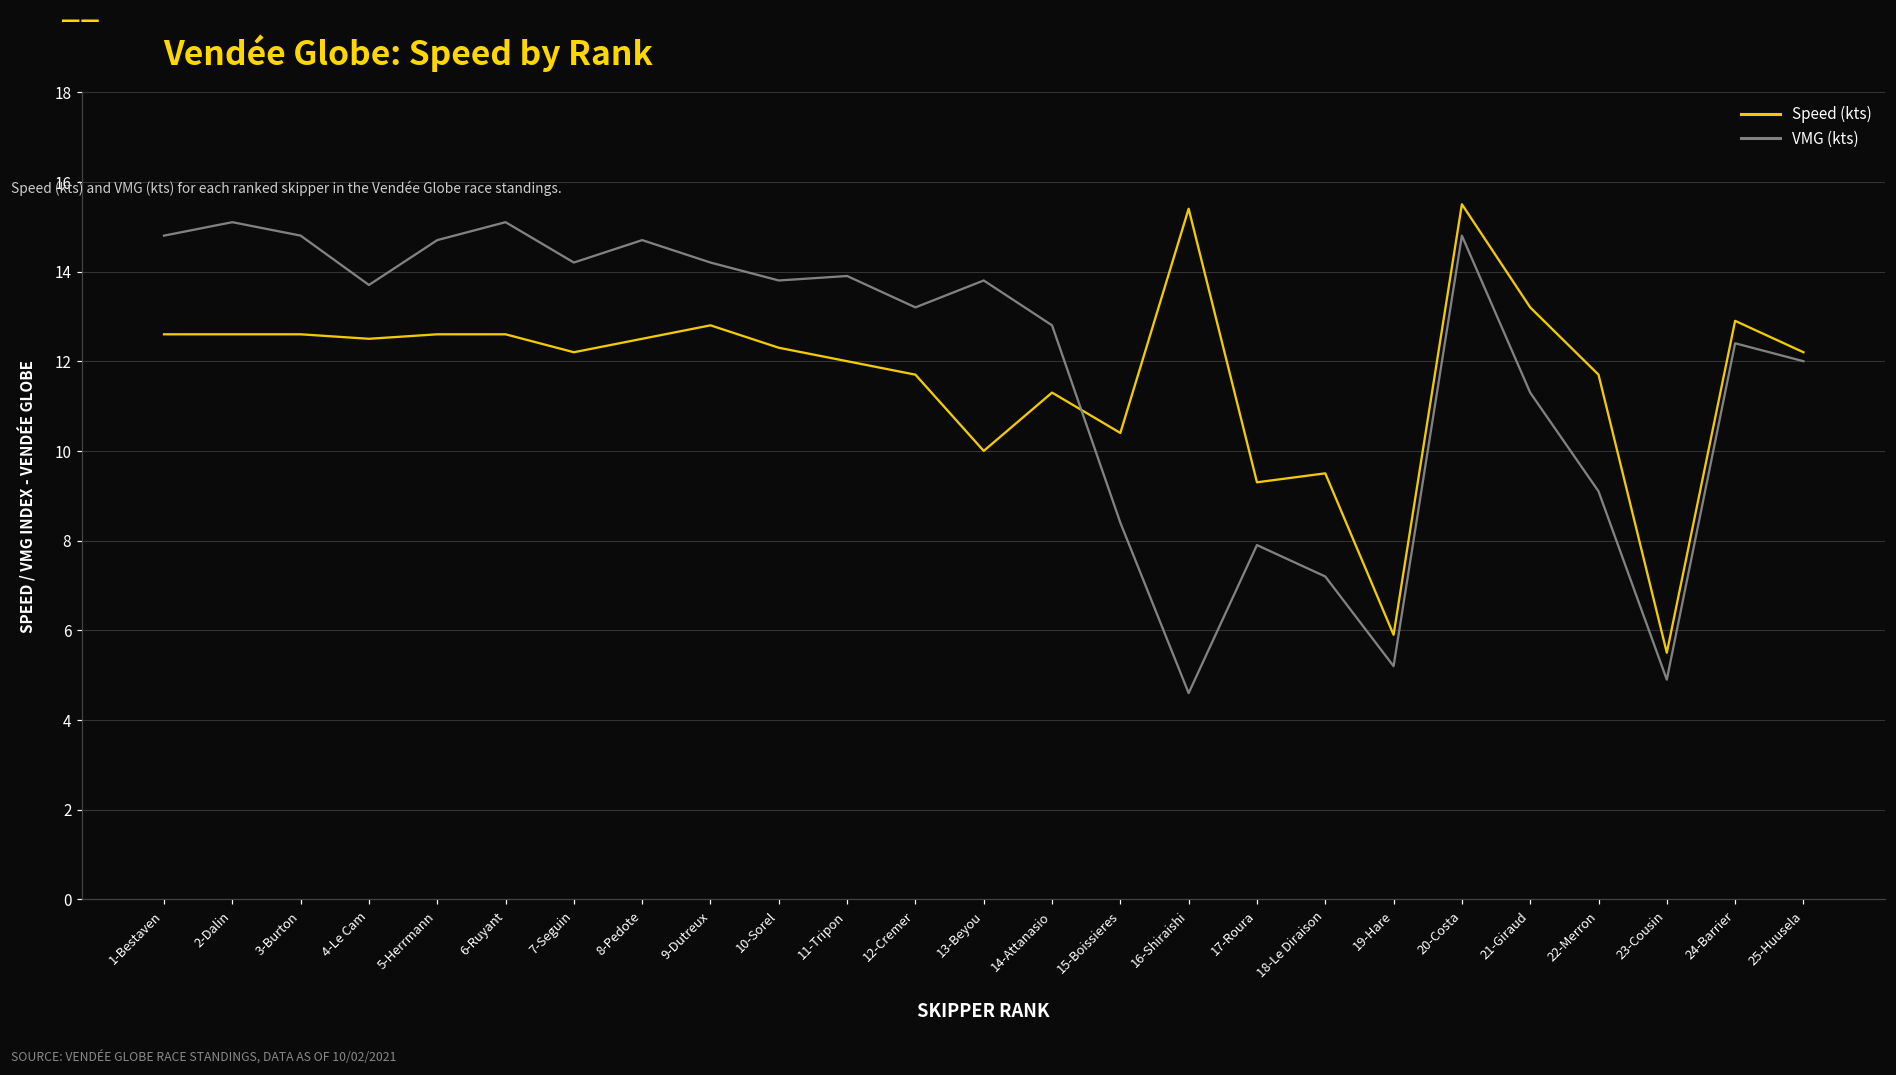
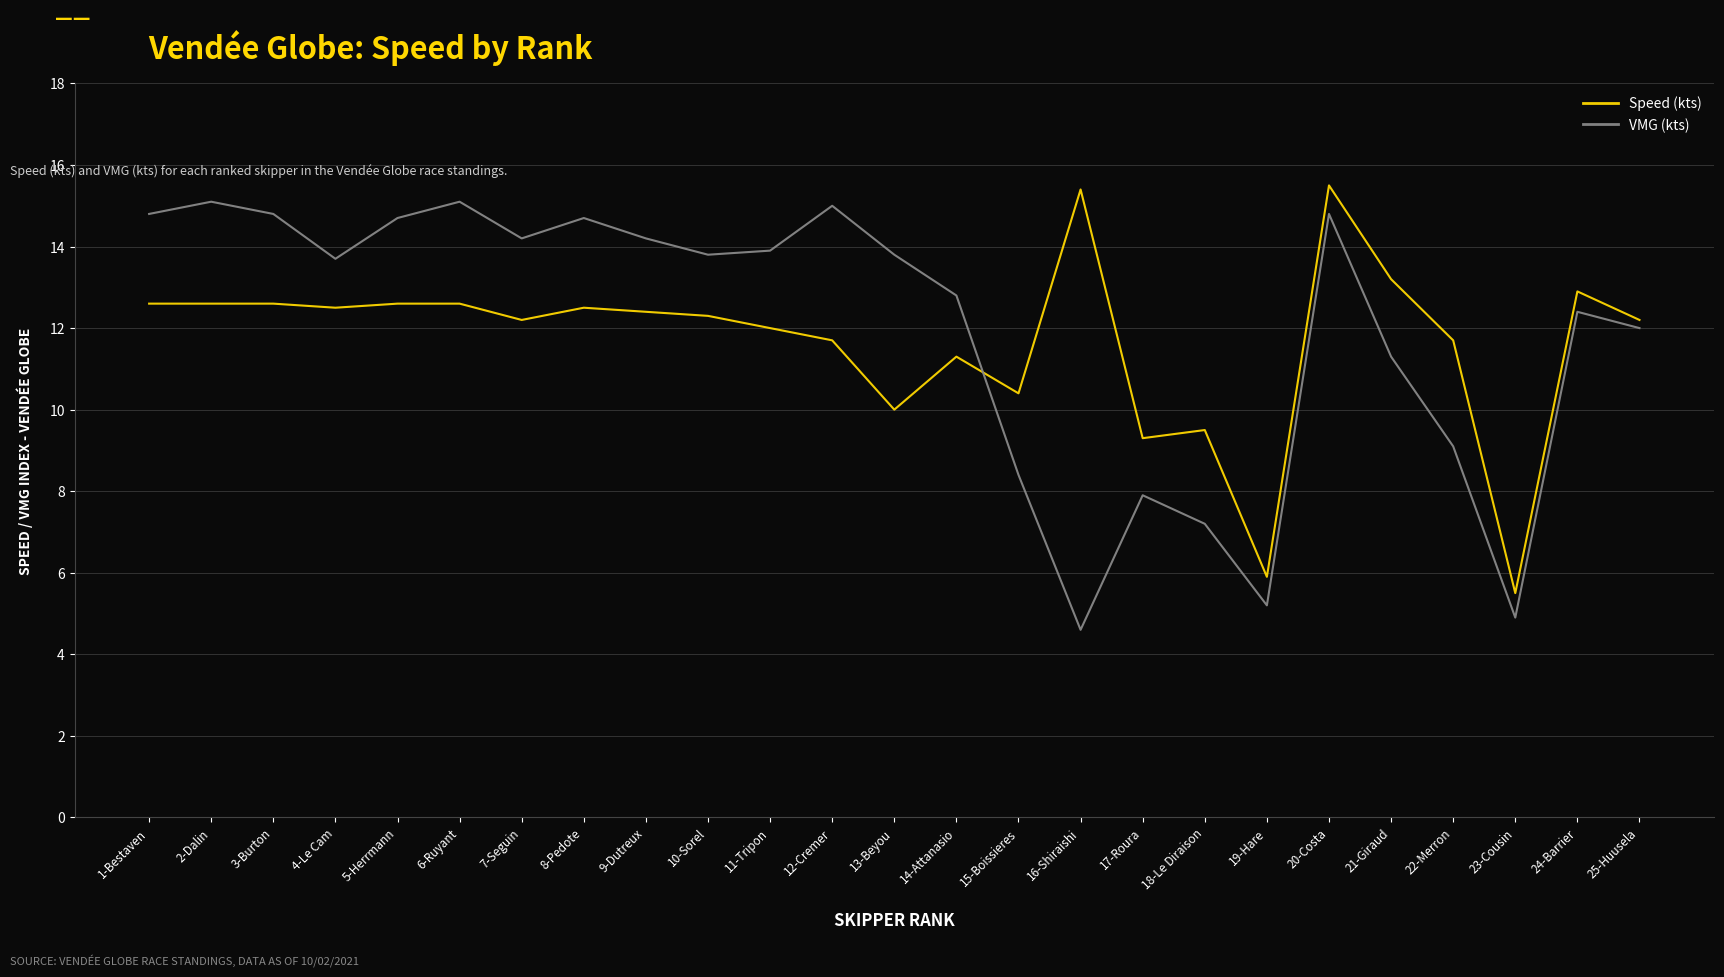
  {
    "Speed (kts)": {
      "1-Bestaven": 12.6,
      "2-Dalin": 12.6,
      "3-Burton": 12.6,
      "4-Le Cam": 12.5,
      "5-Herrmann": 12.6,
      "6-Ruyant": 12.6,
      "7-Seguin": 12.2,
      "8-Pedote": 12.5,
-     "9-Dutreux": 12.8,
+     "9-Dutreux": 12.4,
      "10-Sorel": 12.3,
      "11-Tripon": 12.0,
      "12-Cremer": 11.7,
      "13-Beyou": 10.0,
      "14-Attanasio": 11.3,
      "15-Boissieres": 10.4,
      "16-Shiraishi": 15.4,
      "17-Roura": 9.3,
      "18-Le Diraison": 9.5,
      "19-Hare": 5.9,
      "20-Costa": 15.5,
      "21-Giraud": 13.2,
      "22-Merron": 11.7,
      "23-Cousin": 5.5,
      "24-Barrier": 12.9,
      "25-Huusela": 12.2
    },
    "VMG (kts)": {
      "1-Bestaven": 14.8,
      "2-Dalin": 15.1,
      "3-Burton": 14.8,
      "4-Le Cam": 13.7,
      "5-Herrmann": 14.7,
      "6-Ruyant": 15.1,
      "7-Seguin": 14.2,
      "8-Pedote": 14.7,
      "9-Dutreux": 14.2,
      "10-Sorel": 13.8,
      "11-Tripon": 13.9,
-     "12-Cremer": 13.2,
+     "12-Cremer": 15.0,
      "13-Beyou": 13.8,
      "14-Attanasio": 12.8,
      "15-Boissieres": 8.4,
      "16-Shiraishi": 4.6,
      "17-Roura": 7.9,
      "18-Le Diraison": 7.2,
      "19-Hare": 5.2,
      "20-Costa": 14.8,
      "21-Giraud": 11.3,
      "22-Merron": 9.1,
      "23-Cousin": 4.9,
      "24-Barrier": 12.4,
      "25-Huusela": 12.0
    }
  }
